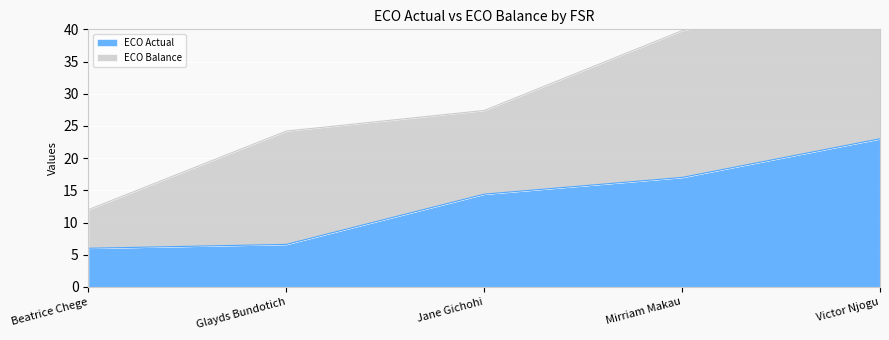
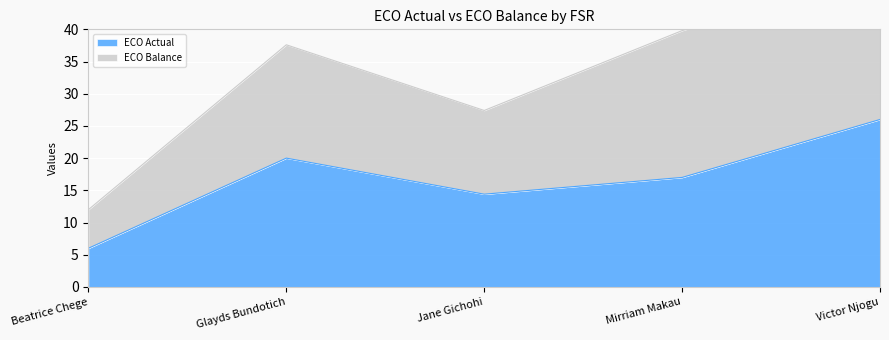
  {
    "ECO Actual": {
      "Beatrice Chege": 6,
-     "Glayds Bundotich": 7,
+     "Glayds Bundotich": 20,
      "Jane Gichohi": 14,
      "Mirriam Makau": 17,
-     "Victor Njogu": 23
+     "Victor Njogu": 26
    },
    "ECO Balance": {
      "Beatrice Chege": 6,
      "Glayds Bundotich": 18,
      "Jane Gichohi": 13,
      "Mirriam Makau": 23
    }
  }
